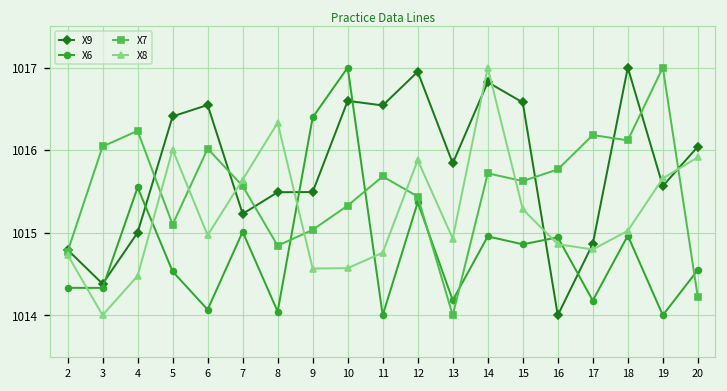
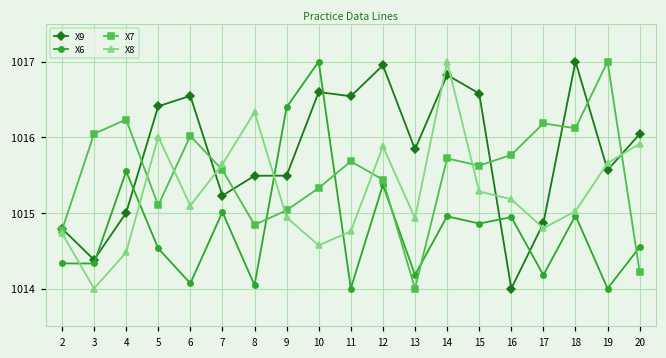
  {
    "X8": {
      "2": 1014.7,
      "3": 1014.0,
      "4": 1014.5,
      "5": 1016.0,
-     "6": 1015.0,
+     "6": 1015.1,
      "7": 1015.6,
      "8": 1016.3,
-     "9": 1014.6,
+     "9": 1014.9,
      "10": 1014.6,
      "11": 1014.8,
      "12": 1015.9,
      "13": 1014.9,
      "14": 1017.0,
      "15": 1015.3,
-     "16": 1014.9,
+     "16": 1015.2,
      "17": 1014.8,
      "18": 1015.0,
      "19": 1015.7,
      "20": 1015.9
    }
  }
